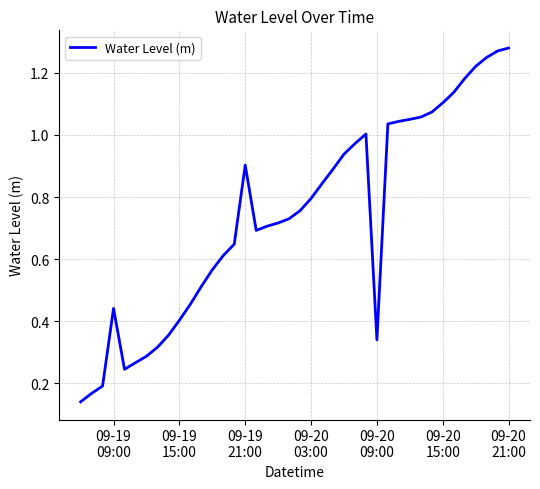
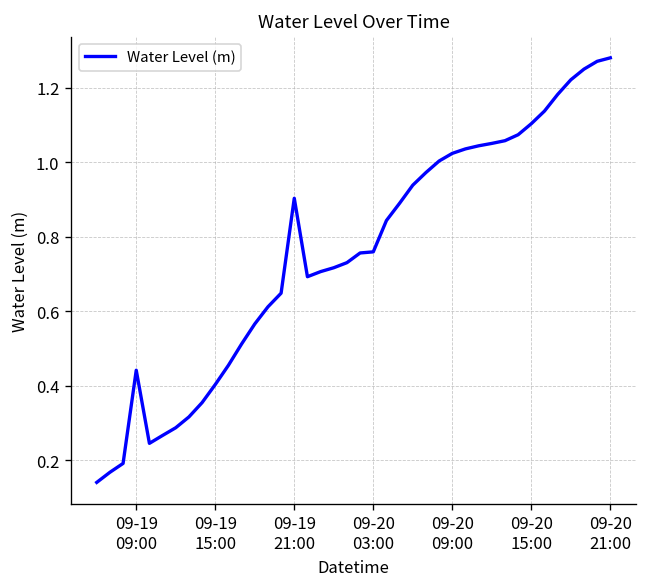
  {
    "09-19 09:00": 0.44,
    "09-19 15:00": 0.40,
    "09-19 21:00": 0.90,
-   "09-20 03:00": 0.80,
-   "09-20 09:00": 0.34,
+   "09-20 03:00": 0.76,
+   "09-20 09:00": 1.02,
    "09-20 15:00": 1.10,
    "09-20 21:00": 1.28
  }
